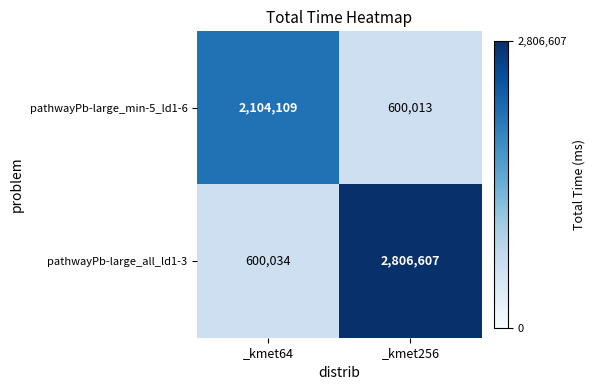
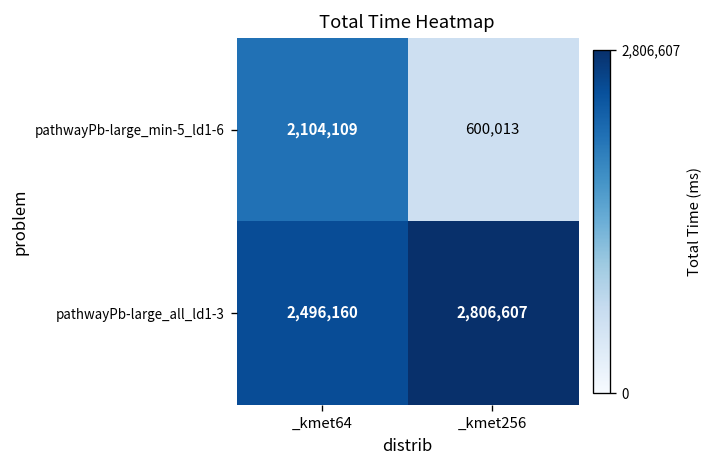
  {
    "pathwayPb-large_min-5_ld1-6": {
      "_kmet64": "2,104,109",
      "_kmet256": "600,013"
    },
    "pathwayPb-large_all_ld1-3": {
-     "_kmet64": "600,034",
+     "_kmet64": "2,496,160",
      "_kmet256": "2,806,607"
    }
  }
